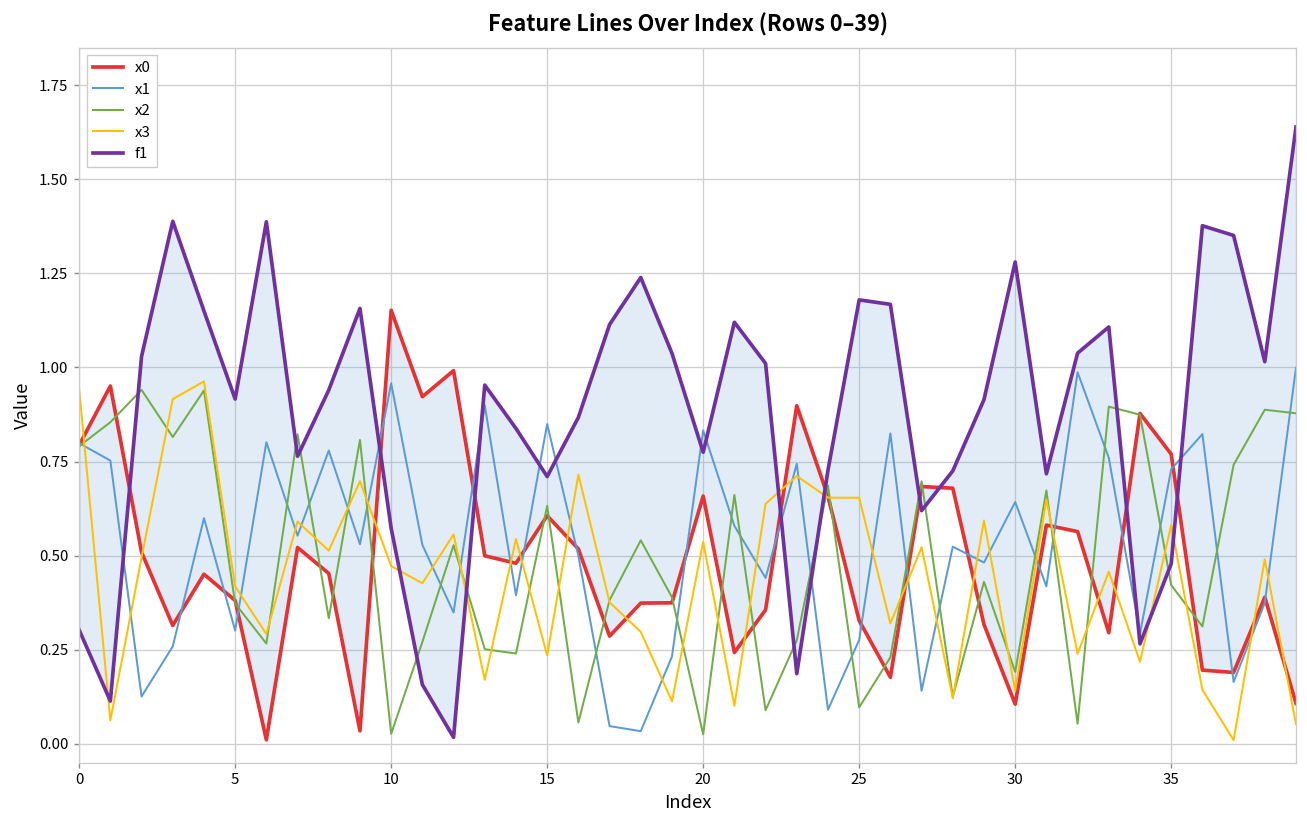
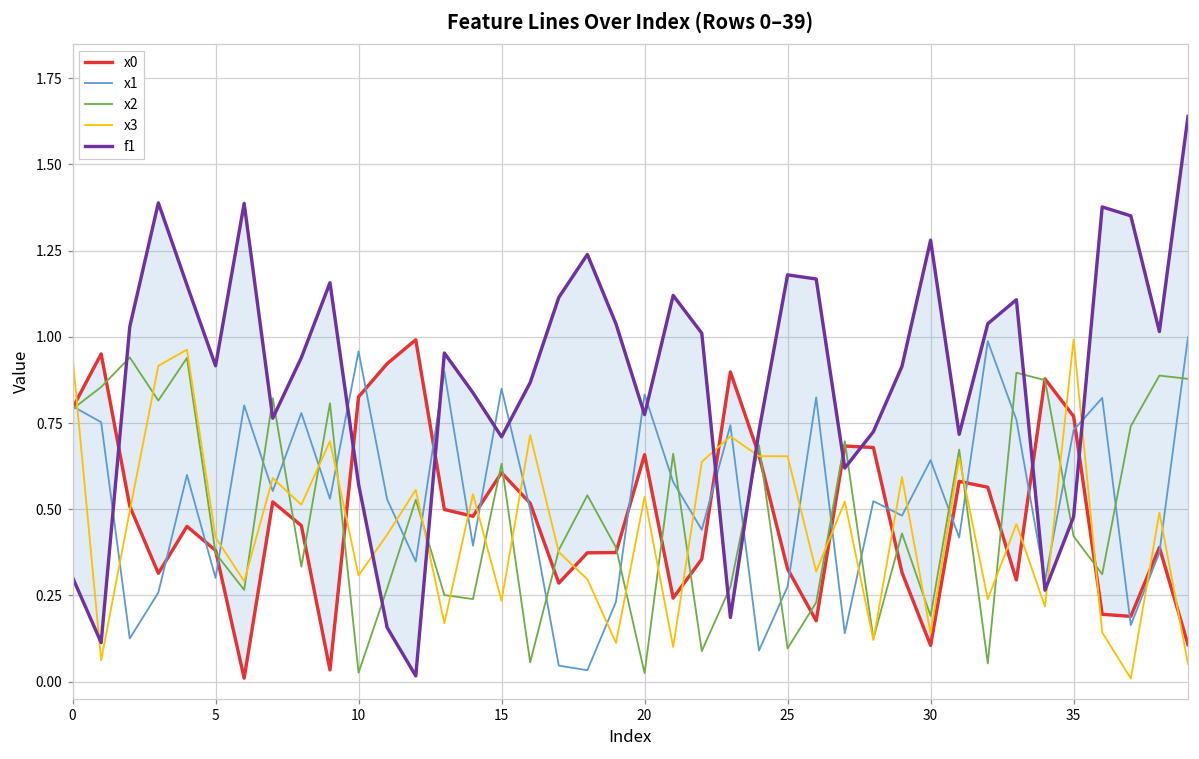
  {
    "x0": {
      "5": 0.38,
-     "10": 1.15,
+     "10": 0.83,
      "15": 0.61,
      "20": 0.66,
      "25": 0.33,
      "30": 0.11
    },
    "x2": {
      "5": 0.37,
      "10": 0.03,
      "15": 0.63,
      "20": 0.02,
      "25": 0.10,
      "30": 0.19,
      "35": 0.42
    },
    "x3": {
      "0": 0.94,
      "5": 0.42,
-     "10": 0.47,
+     "10": 0.31,
      "15": 0.23,
      "20": 0.54,
      "25": 0.65,
      "30": 0.14,
-     "35": 0.58
+     "35": 0.99
    },
    "f1": {
      "0": 0.30,
      "10": 0.57,
      "35": 0.48
    }
  }
